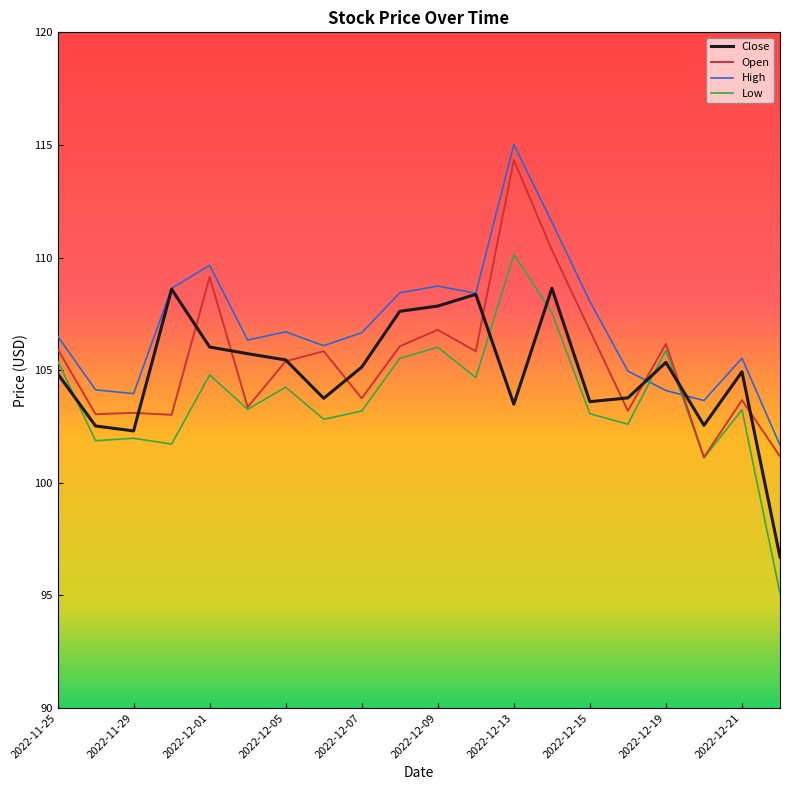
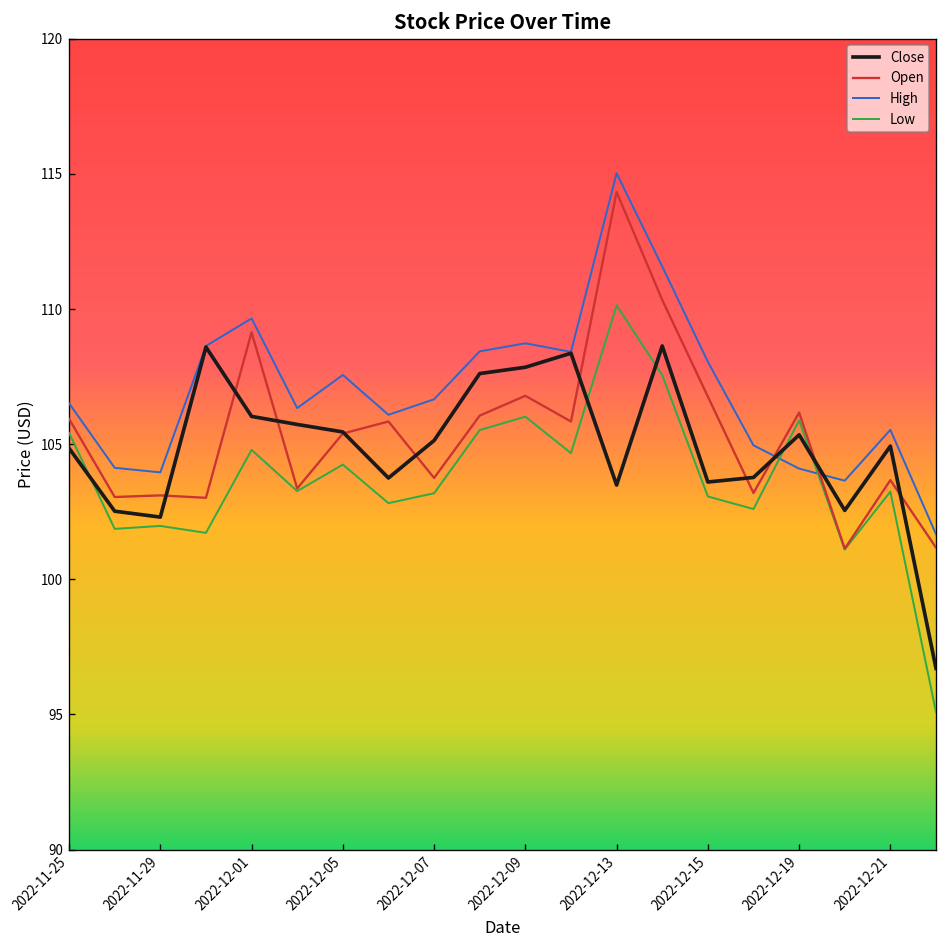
  {
    "Close": {
      "2022-11-25": 104.8,
      "2022-11-29": 102.3,
      "2022-12-01": 106.0,
      "2022-12-07": 105.1,
      "2022-12-09": 107.8,
      "2022-12-13": 103.5,
      "2022-12-15": 103.6,
      "2022-12-19": 105.3,
      "2022-12-21": 104.9
    },
    "Open": {
      "2022-11-25": 105.9,
      "2022-11-29": 103.1,
      "2022-12-01": 109.1,
      "2022-12-07": 103.7,
      "2022-12-09": 106.8,
      "2022-12-13": 114.3,
      "2022-12-15": 106.8,
      "2022-12-19": 106.2,
      "2022-12-21": 103.7
    },
    "High": {
      "2022-11-25": 106.5,
      "2022-11-29": 104.0,
      "2022-12-01": 109.7,
-     "2022-12-05": 106.7,
+     "2022-12-05": 107.6,
      "2022-12-07": 106.7,
      "2022-12-09": 108.7,
      "2022-12-13": 115.0,
      "2022-12-15": 108.1,
      "2022-12-19": 104.1,
      "2022-12-21": 105.5
    },
    "Low": {
      "2022-11-25": 105.4,
      "2022-11-29": 102.0,
      "2022-12-01": 104.8,
      "2022-12-05": 104.2,
      "2022-12-07": 103.2,
      "2022-12-09": 106.0,
      "2022-12-13": 110.1,
      "2022-12-15": 103.1,
      "2022-12-19": 105.9,
      "2022-12-21": 103.2
    }
  }
